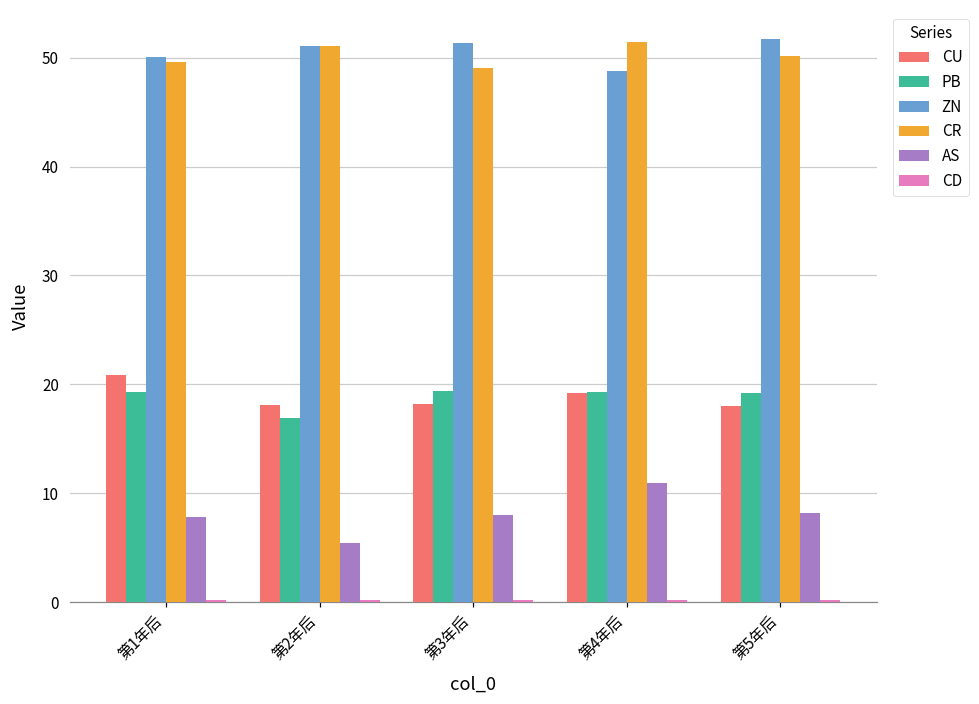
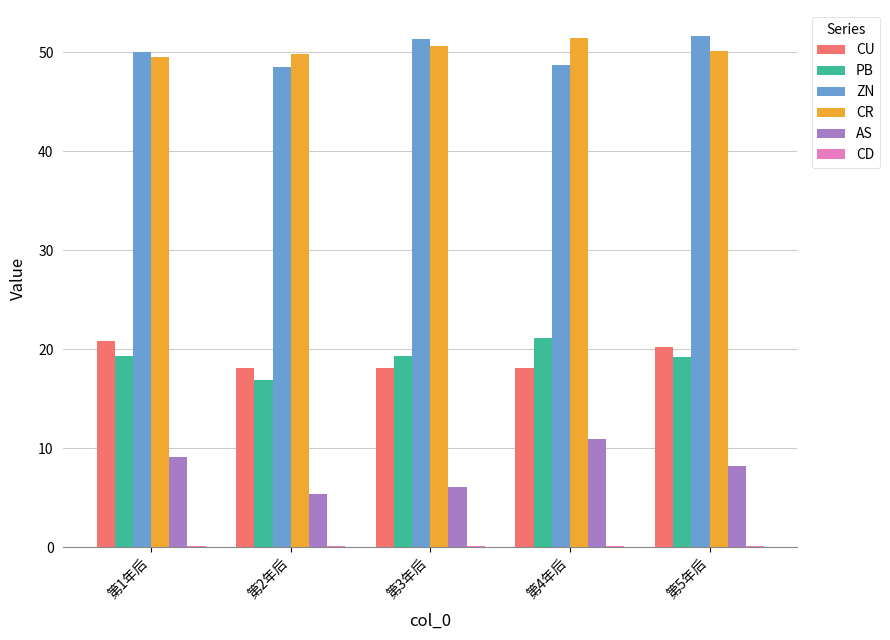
  {
    "CU": {
      "第1年后": 21,
      "第2年后": 18,
      "第3年后": 18,
-     "第4年后": 19,
-     "第5年后": 18
+     "第4年后": 18,
+     "第5年后": 20
    },
    "PB": {
      "第1年后": 19,
      "第2年后": 17,
      "第3年后": 19,
-     "第4年后": 19,
+     "第4年后": 21,
      "第5年后": 19
    },
    "ZN": {
      "第1年后": 50,
-     "第2年后": 51,
+     "第2年后": 49,
      "第3年后": 51,
      "第4年后": 49,
      "第5年后": 52
    },
    "CR": {
      "第1年后": 50,
-     "第2年后": 51,
-     "第3年后": 49,
+     "第2年后": 50,
+     "第3年后": 51,
      "第4年后": 51,
      "第5年后": 50
    },
    "AS": {
-     "第1年后": 8,
+     "第1年后": 9,
      "第2年后": 5,
-     "第3年后": 8,
+     "第3年后": 6,
      "第4年后": 11,
      "第5年后": 8
    }
  }
